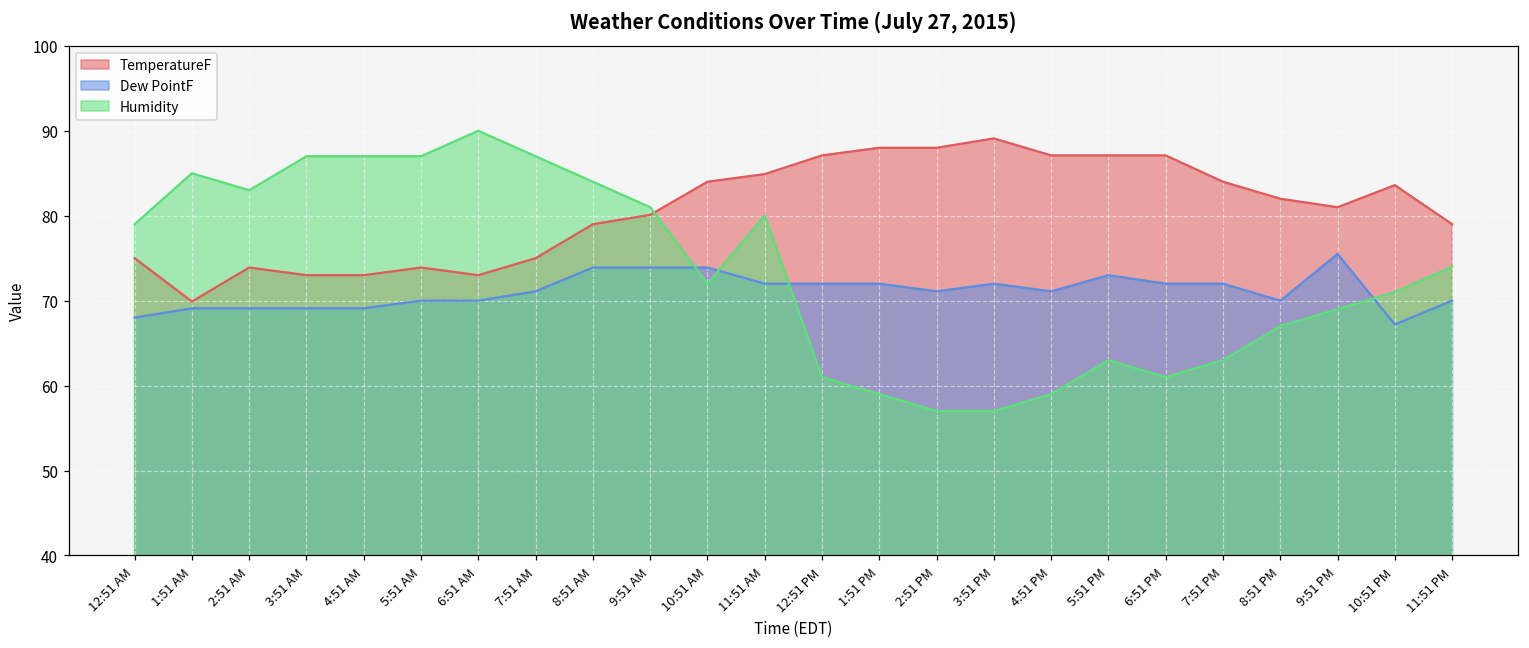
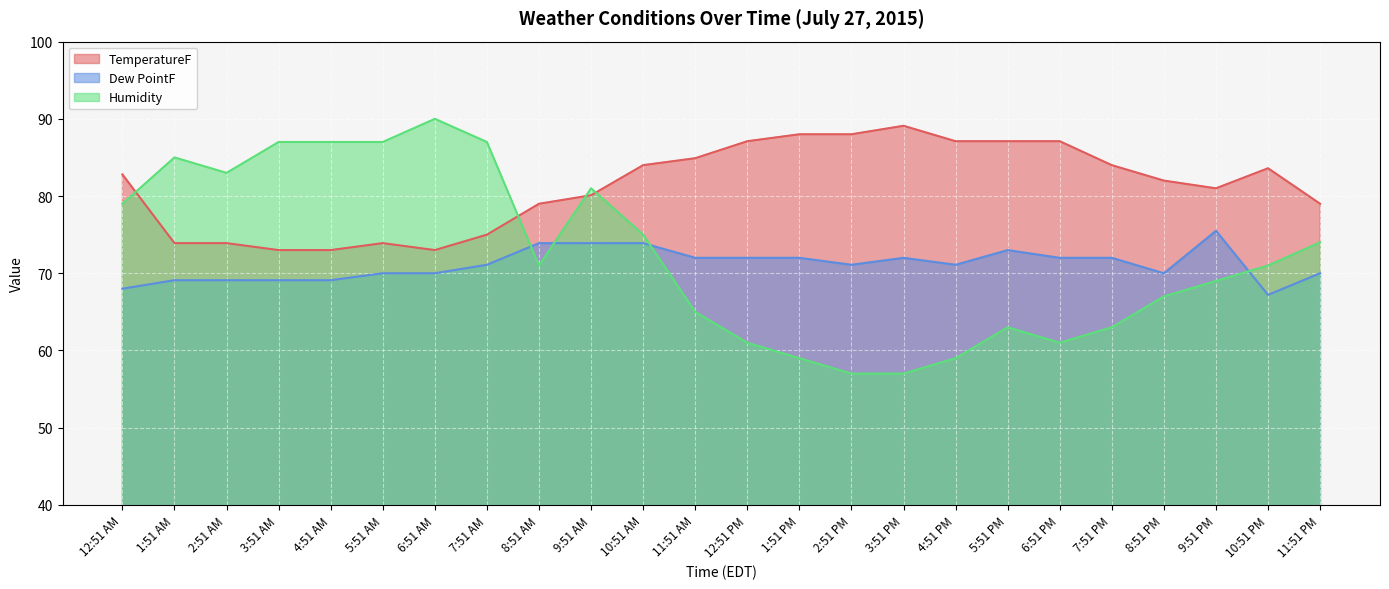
  {
    "TemperatureF": {
-     "12:51 AM": 75,
-     "1:51 AM": 70,
+     "12:51 AM": 83,
+     "1:51 AM": 74,
      "2:51 AM": 74,
      "3:51 AM": 73,
      "4:51 AM": 73,
      "5:51 AM": 74,
      "6:51 AM": 73,
      "7:51 AM": 75,
      "8:51 AM": 79,
      "9:51 AM": 80,
      "10:51 AM": 84,
      "11:51 AM": 85,
      "12:51 PM": 87,
      "1:51 PM": 88,
      "2:51 PM": 88,
      "3:51 PM": 89,
      "4:51 PM": 87,
      "5:51 PM": 87,
      "6:51 PM": 87,
      "7:51 PM": 84,
      "8:51 PM": 82,
      "9:51 PM": 81,
      "10:51 PM": 84,
      "11:51 PM": 79
    },
    "Dew PointF": {
      "12:51 AM": 68,
      "1:51 AM": 69,
      "2:51 AM": 69,
      "3:51 AM": 69,
      "4:51 AM": 69,
      "5:51 AM": 70,
      "6:51 AM": 70,
      "7:51 AM": 71,
      "8:51 AM": 74,
      "9:51 AM": 74,
      "10:51 AM": 74,
      "11:51 AM": 72,
      "12:51 PM": 72,
      "1:51 PM": 72,
      "2:51 PM": 71,
      "3:51 PM": 72,
      "4:51 PM": 71,
      "5:51 PM": 73,
      "6:51 PM": 72,
      "7:51 PM": 72,
      "8:51 PM": 70,
      "9:51 PM": 76,
      "10:51 PM": 67,
      "11:51 PM": 70
    },
    "Humidity": {
      "12:51 AM": 79,
      "1:51 AM": 85,
      "2:51 AM": 83,
      "3:51 AM": 87,
      "4:51 AM": 87,
      "5:51 AM": 87,
      "6:51 AM": 90,
      "7:51 AM": 87,
-     "8:51 AM": 84,
+     "8:51 AM": 71,
      "9:51 AM": 81,
-     "10:51 AM": 72,
-     "11:51 AM": 80,
+     "10:51 AM": 75,
+     "11:51 AM": 65,
      "12:51 PM": 61,
      "1:51 PM": 59,
      "2:51 PM": 57,
      "3:51 PM": 57,
      "4:51 PM": 59,
      "5:51 PM": 63,
      "6:51 PM": 61,
      "7:51 PM": 63,
      "8:51 PM": 67,
      "9:51 PM": 69,
      "10:51 PM": 71,
      "11:51 PM": 74
    }
  }
